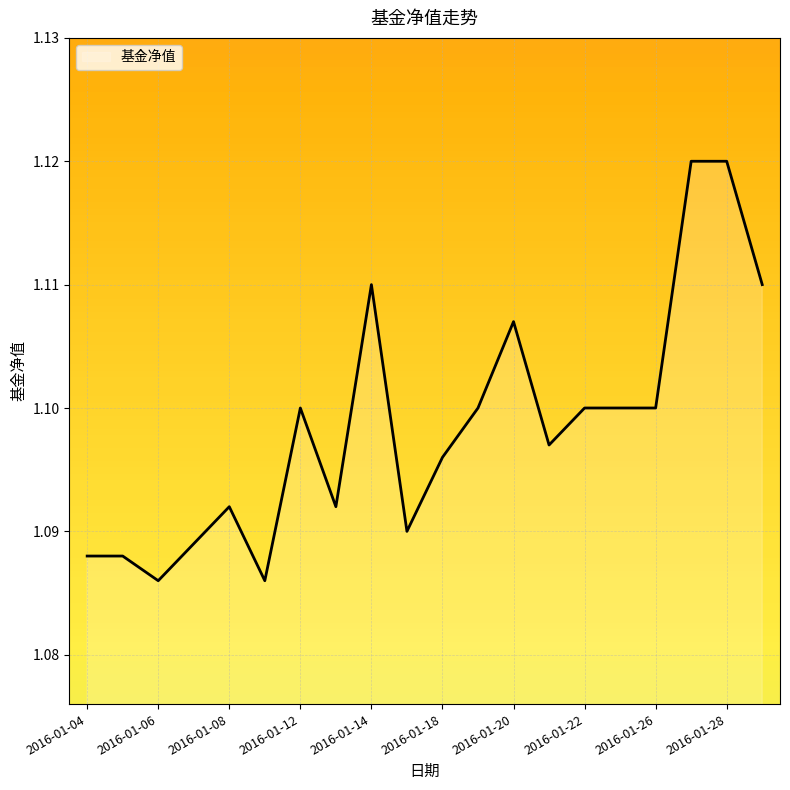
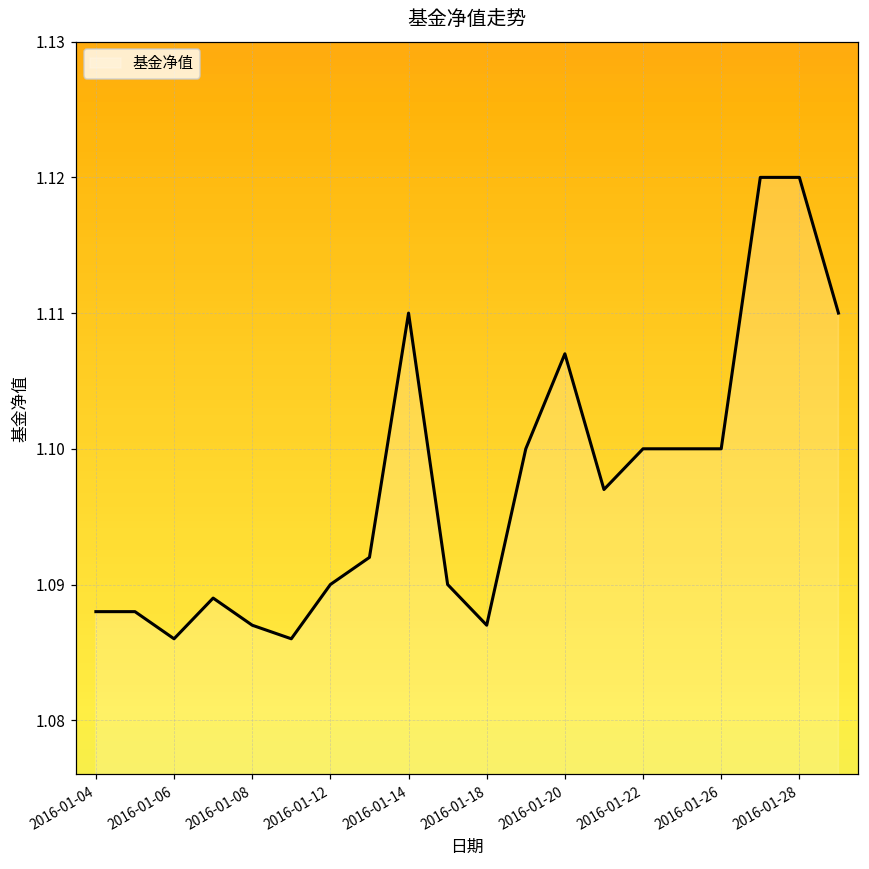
  {
    "2016-01-04": 1.088,
    "2016-01-06": 1.086,
-   "2016-01-08": 1.092,
-   "2016-01-12": 1.10,
+   "2016-01-08": 1.087,
+   "2016-01-12": 1.09,
    "2016-01-14": 1.110,
-   "2016-01-18": 1.096,
+   "2016-01-18": 1.087,
    "2016-01-20": 1.107,
    "2016-01-22": 1.100,
    "2016-01-26": 1.100,
    "2016-01-28": 1.120
  }
